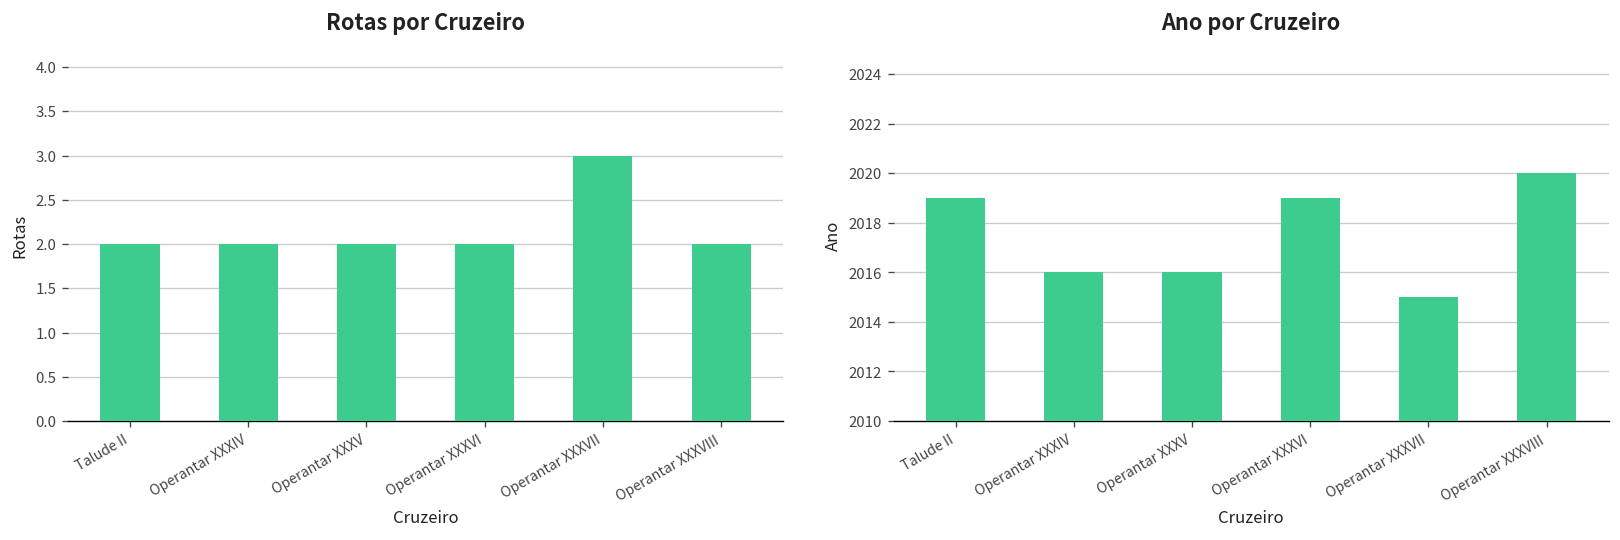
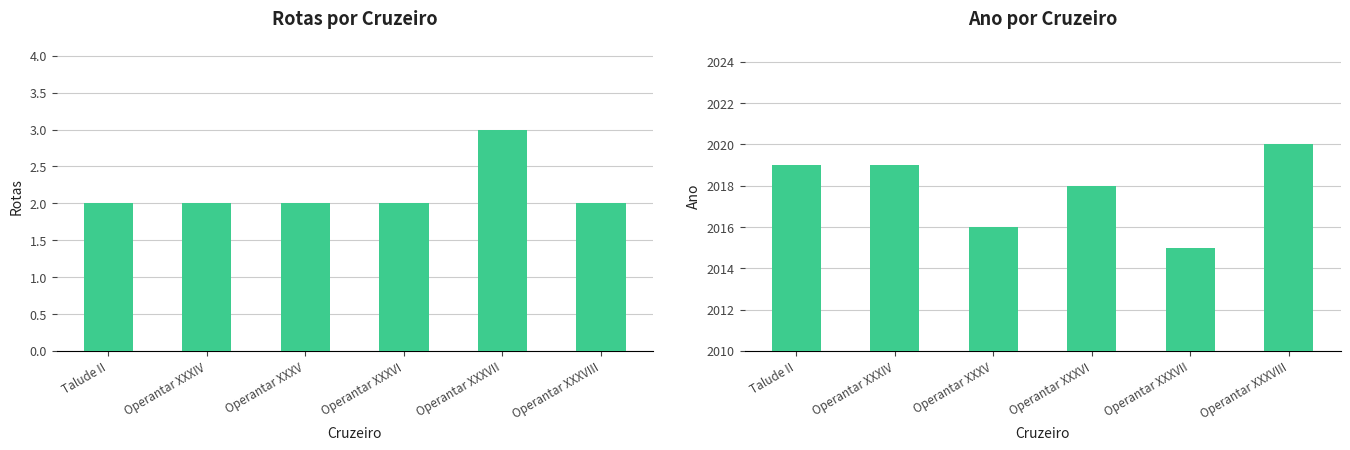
  {
    "Rotas por Cruzeiro": {
      "Talude II": 2.0,
      "Operantar XXXIV": 2.0,
      "Operantar XXXV": 2.0,
      "Operantar XXXVI": 2.0,
      "Operantar XXXVII": 3.0,
      "Operantar XXXVIII": 2.0
    },
    "Ano por Cruzeiro": {
      "Talude II": 2019,
-     "Operantar XXXIV": 2016,
+     "Operantar XXXIV": 2019,
      "Operantar XXXV": 2016,
-     "Operantar XXXVI": 2019,
+     "Operantar XXXVI": 2018,
      "Operantar XXXVII": 2015,
      "Operantar XXXVIII": 2020
    }
  }
